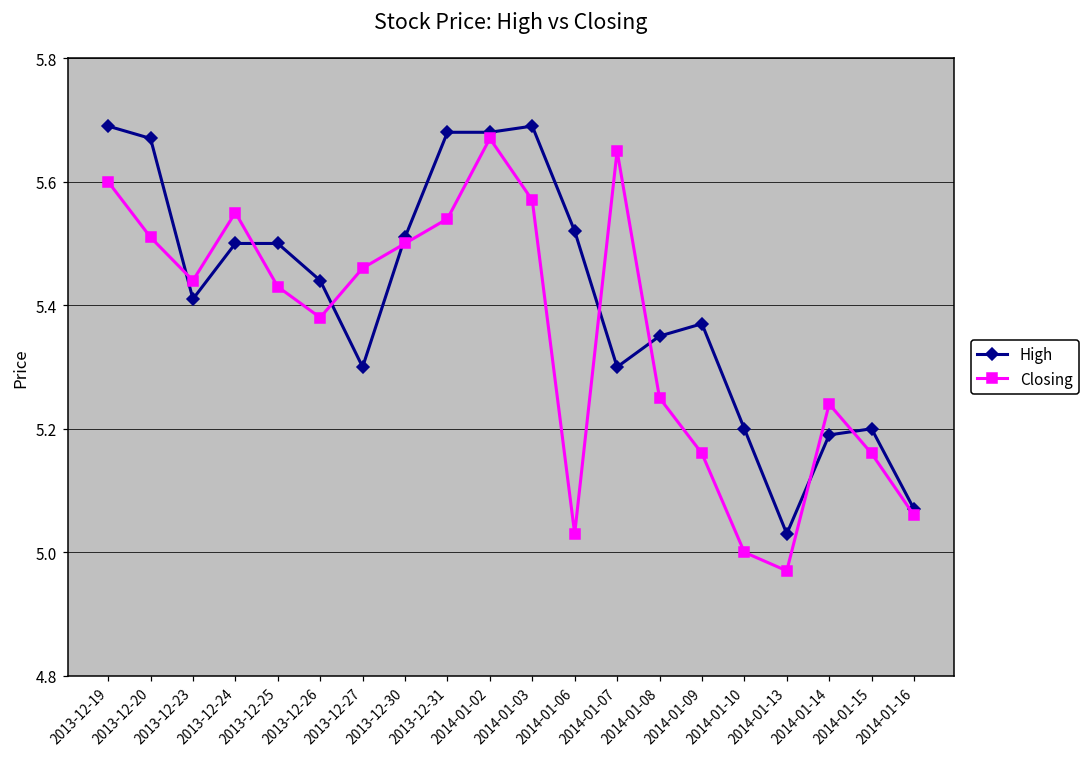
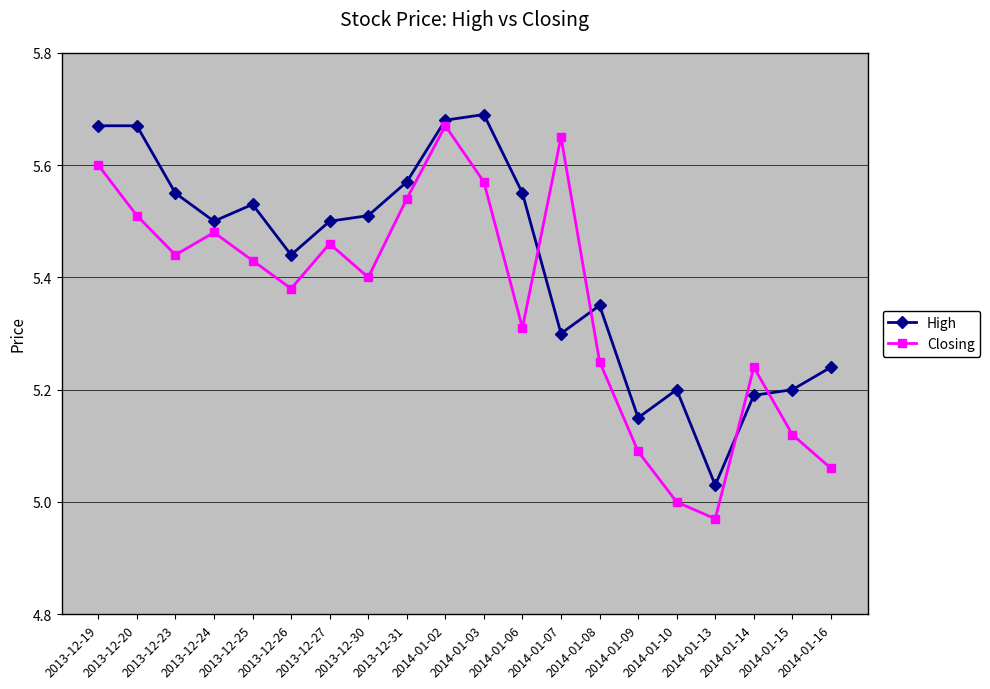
  {
    "High": {
-     "2013-12-19": 5.69,
+     "2013-12-19": 5.67,
      "2013-12-20": 5.67,
-     "2013-12-23": 5.41,
+     "2013-12-23": 5.55,
      "2013-12-24": 5.50,
-     "2013-12-25": 5.50,
+     "2013-12-25": 5.53,
      "2013-12-26": 5.44,
-     "2013-12-27": 5.3,
+     "2013-12-27": 5.5,
      "2013-12-30": 5.51,
-     "2013-12-31": 5.68,
+     "2013-12-31": 5.57,
      "2014-01-02": 5.68,
      "2014-01-03": 5.69,
-     "2014-01-06": 5.52,
+     "2014-01-06": 5.55,
      "2014-01-07": 5.30,
      "2014-01-08": 5.35,
-     "2014-01-09": 5.37,
+     "2014-01-09": 5.15,
      "2014-01-10": 5.20,
      "2014-01-13": 5.03,
      "2014-01-14": 5.19,
      "2014-01-15": 5.20,
-     "2014-01-16": 5.07
+     "2014-01-16": 5.24
    },
    "Closing": {
      "2013-12-19": 5.60,
      "2013-12-20": 5.51,
      "2013-12-23": 5.44,
-     "2013-12-24": 5.55,
+     "2013-12-24": 5.48,
      "2013-12-25": 5.43,
      "2013-12-26": 5.38,
      "2013-12-27": 5.46,
-     "2013-12-30": 5.5,
+     "2013-12-30": 5.4,
      "2013-12-31": 5.54,
      "2014-01-02": 5.67,
      "2014-01-03": 5.57,
-     "2014-01-06": 5.03,
+     "2014-01-06": 5.31,
      "2014-01-07": 5.65,
      "2014-01-08": 5.25,
-     "2014-01-09": 5.16,
+     "2014-01-09": 5.09,
      "2014-01-10": 5.00,
      "2014-01-13": 4.97,
      "2014-01-14": 5.24,
-     "2014-01-15": 5.16,
+     "2014-01-15": 5.12,
      "2014-01-16": 5.06
    }
  }
